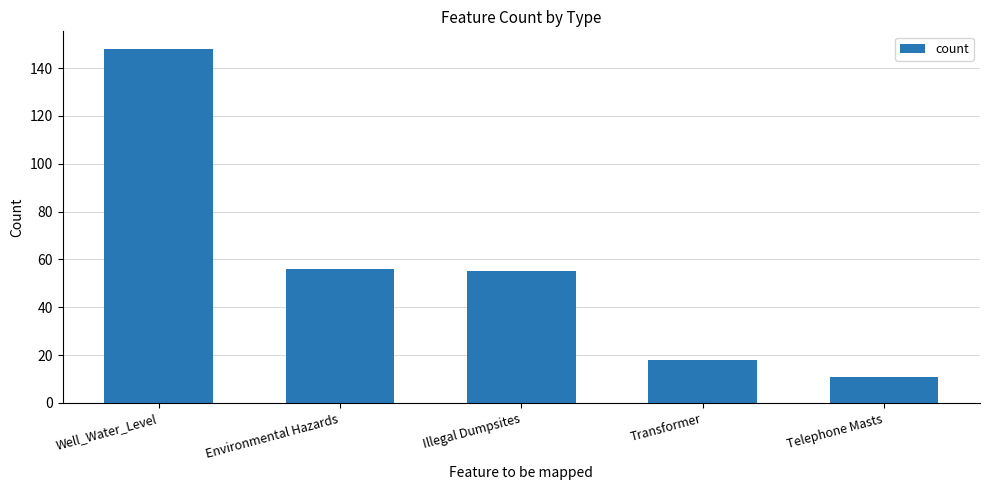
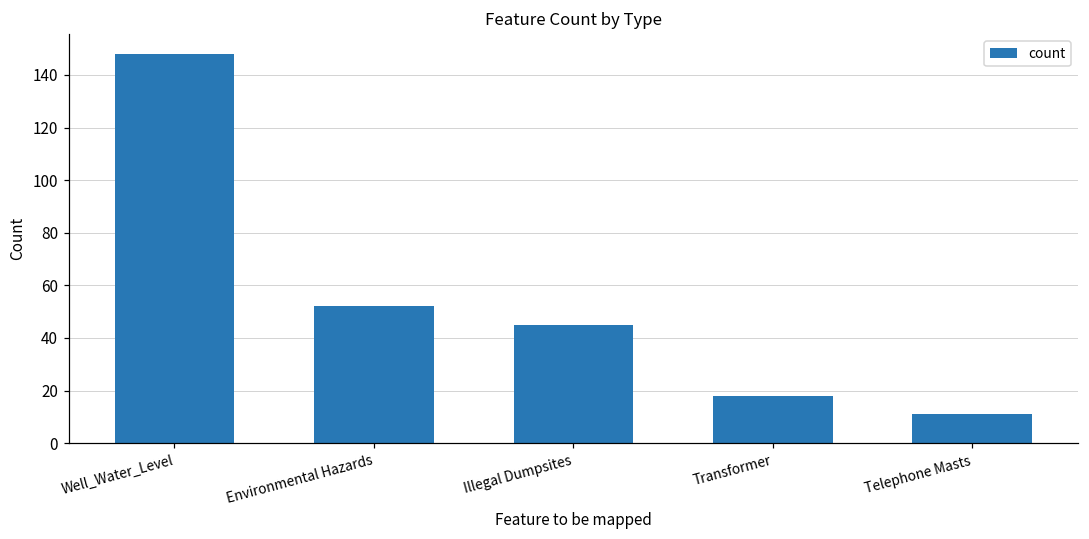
  {
    "Well_Water_Level": 148,
-   "Environmental Hazards": 56,
-   "Illegal Dumpsites": 55,
+   "Environmental Hazards": 52,
+   "Illegal Dumpsites": 45,
    "Transformer": 18,
    "Telephone Masts": 11
  }
